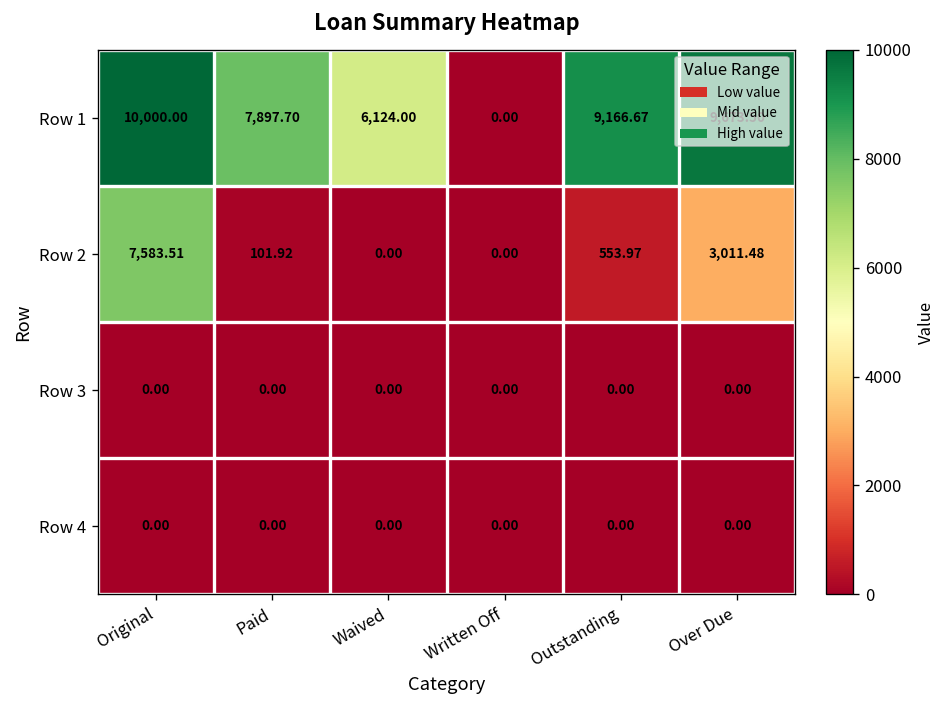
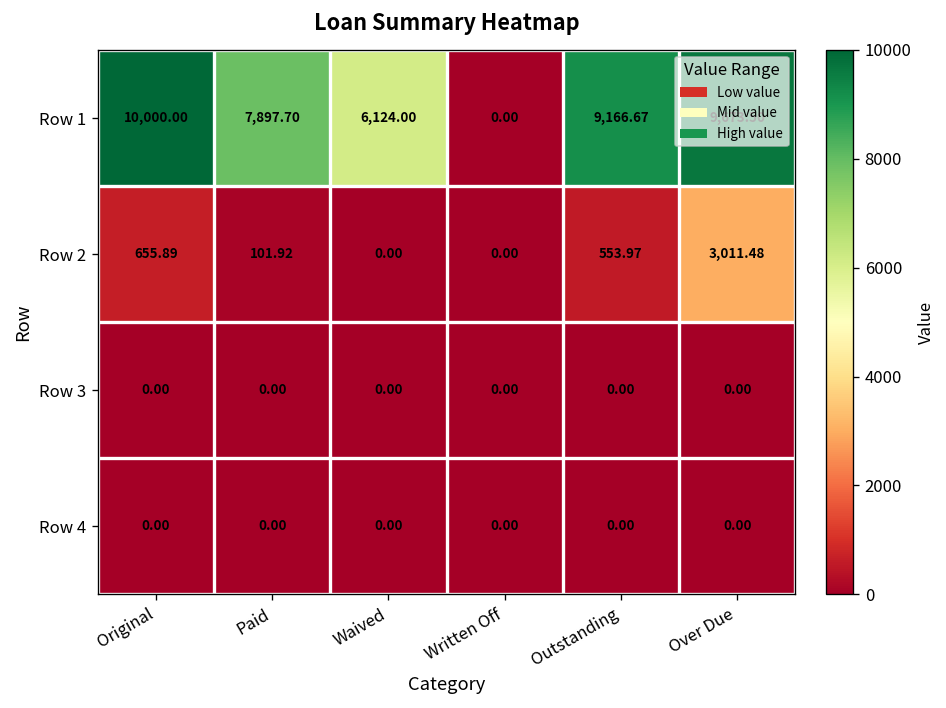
  {
    "Row 1": {
      "Original": "10,000.00",
      "Paid": "7,897.70",
      "Waived": "6,124.00",
      "Written Off": "0.00",
      "Outstanding": "9,166.67"
    },
    "Row 2": {
-     "Original": "7,583.51",
+     "Original": "655.89",
      "Paid": "101.92",
      "Waived": "0.00",
      "Written Off": "0.00",
      "Outstanding": "553.97",
      "Over Due": "3,011.48"
    },
    "Row 3": {
      "Original": "0.00",
      "Paid": "0.00",
      "Waived": "0.00",
      "Written Off": "0.00",
      "Outstanding": "0.00",
      "Over Due": "0.00"
    },
    "Row 4": {
      "Original": "0.00",
      "Paid": "0.00",
      "Waived": "0.00",
      "Written Off": "0.00",
      "Outstanding": "0.00",
      "Over Due": "0.00"
    }
  }
